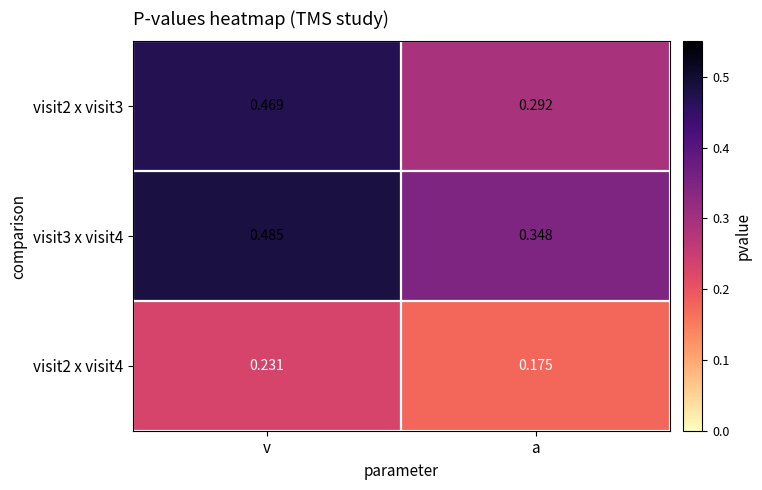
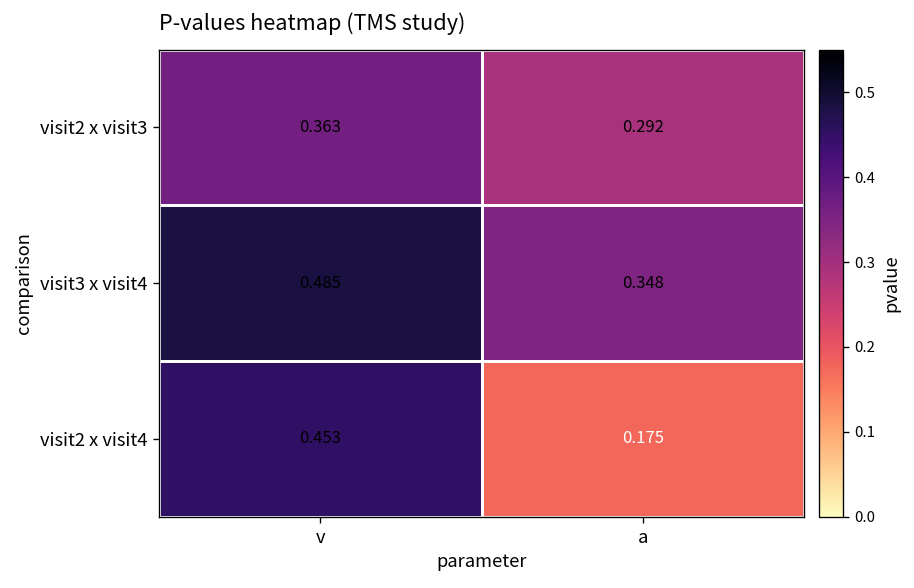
  {
    "visit2 x visit3": {
-     "v": 0.469,
+     "v": 0.363,
      "a": 0.292
    },
    "visit3 x visit4": {
      "v": 0.485,
      "a": 0.348
    },
    "visit2 x visit4": {
-     "v": 0.231,
+     "v": 0.453,
      "a": 0.175
    }
  }
